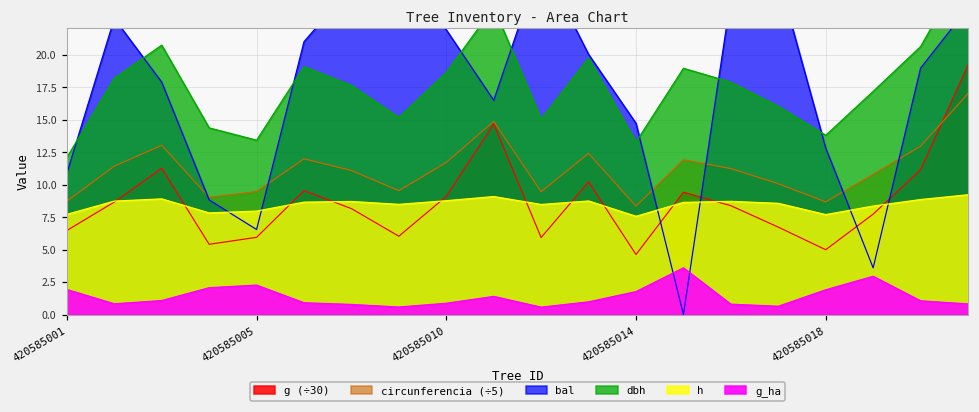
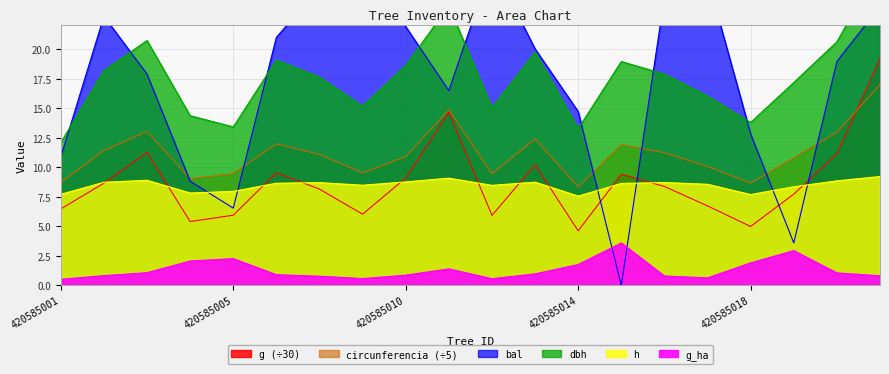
  {
    "g (÷30)": {
      "420585001": 6.5,
      "420585005": 6.0,
      "420585010": 9.1,
      "420585014": 4.6,
      "420585018": 5.0
    },
    "circunferencia (÷5)": {
      "420585001": 8.7,
      "420585005": 9.5,
-     "420585010": 11.7,
+     "420585010": 10.9,
      "420585014": 8.4,
      "420585018": 8.7
    },
    "bal": {
      "420585001": 10.9,
      "420585005": 6.6,
      "420585010": 21.9,
      "420585014": 14.7,
      "420585018": 12.8
    },
    "dbh": {
      "420585001": 12.1,
      "420585005": 13.4,
      "420585010": 18.7,
      "420585014": 13.3,
      "420585018": 13.8
    },
    "h": {
      "420585001": 7.7,
      "420585005": 8.0,
      "420585010": 8.8,
      "420585014": 7.6,
      "420585018": 7.7
    },
    "g_ha": {
-     "420585001": 1.9,
+     "420585001": 0.5,
      "420585005": 2.3,
      "420585010": 0.9,
      "420585014": 1.8,
      "420585018": 1.9
    }
  }
